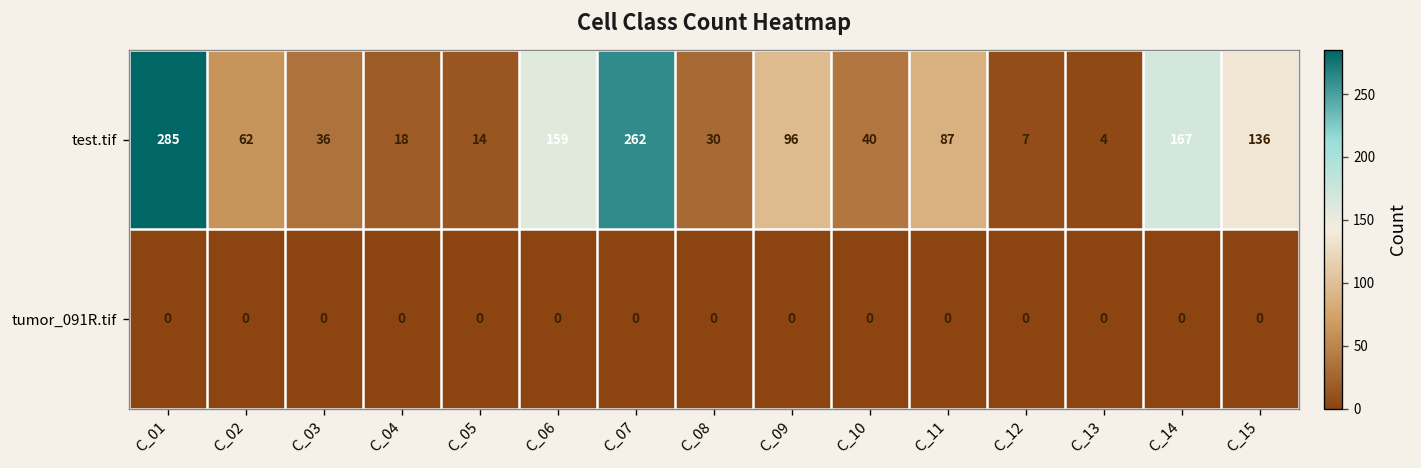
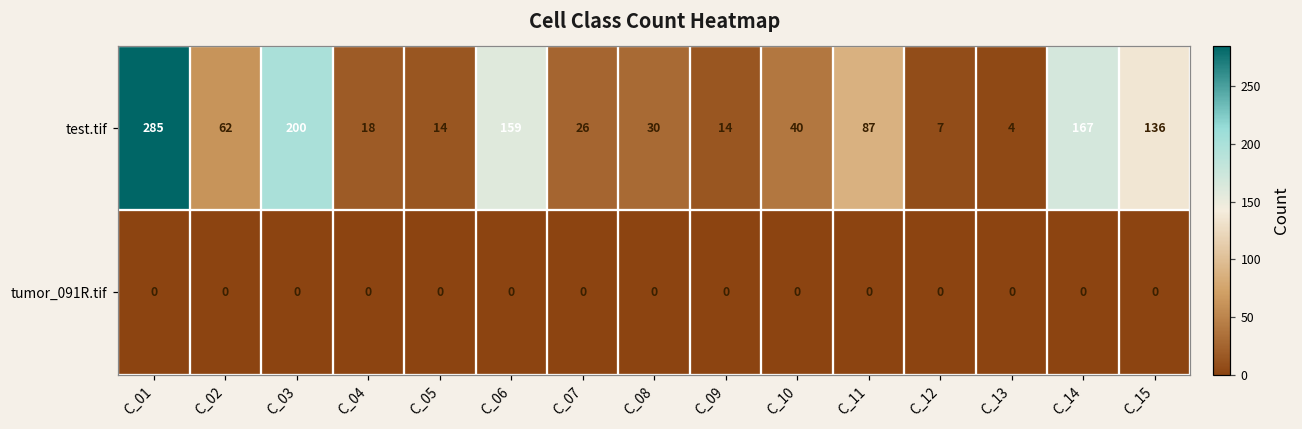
  {
    "test.tif": {
      "C_01": 285,
      "C_02": 62,
-     "C_03": 36,
+     "C_03": 200,
      "C_04": 18,
      "C_05": 14,
-     "C_07": 262,
+     "C_07": 26,
      "C_08": 30,
-     "C_09": 96,
+     "C_09": 14,
      "C_10": 40,
      "C_11": 87,
      "C_12": 7,
      "C_13": 4,
      "C_15": 136
    },
    "tumor_091R.tif": {
      "C_01": 0,
      "C_02": 0,
      "C_03": 0,
      "C_04": 0,
      "C_05": 0,
      "C_06": 0,
      "C_07": 0,
      "C_08": 0,
      "C_09": 0,
      "C_10": 0,
      "C_11": 0,
      "C_12": 0,
      "C_13": 0,
      "C_14": 0,
      "C_15": 0
    }
  }
